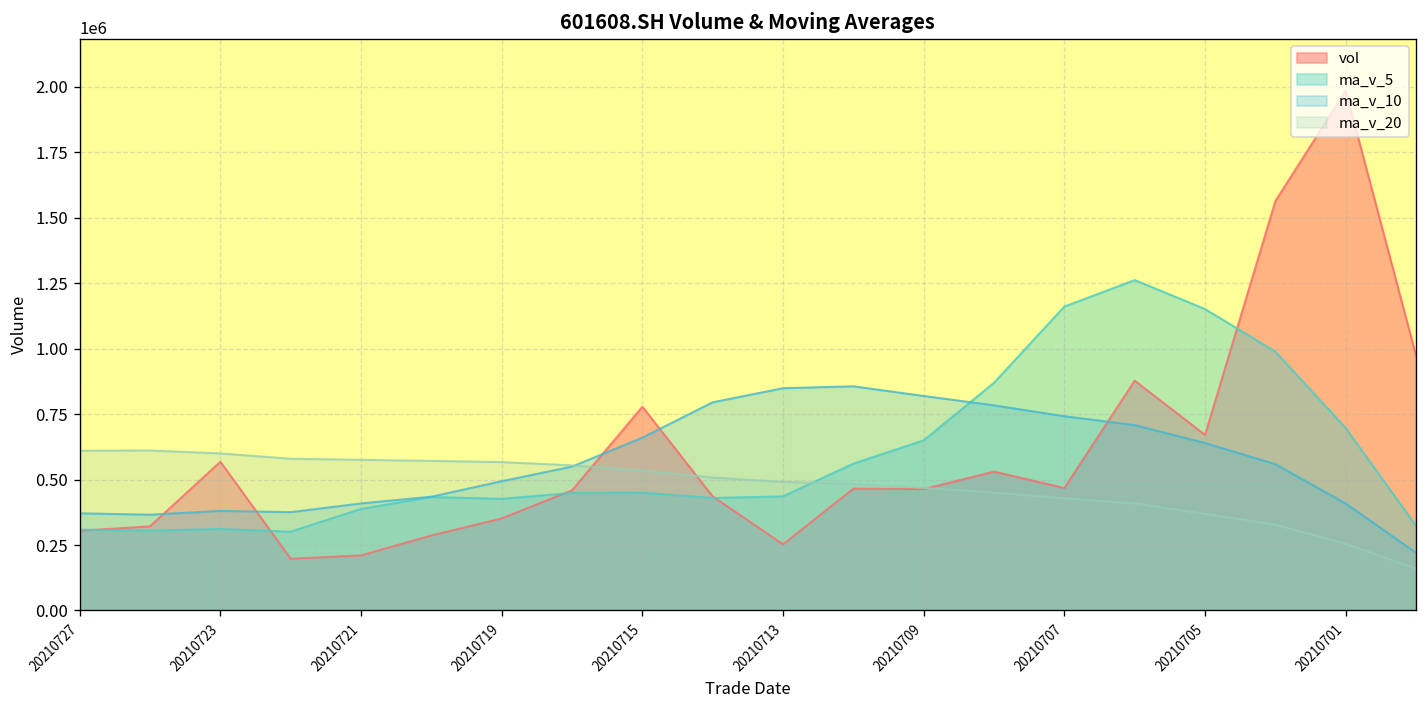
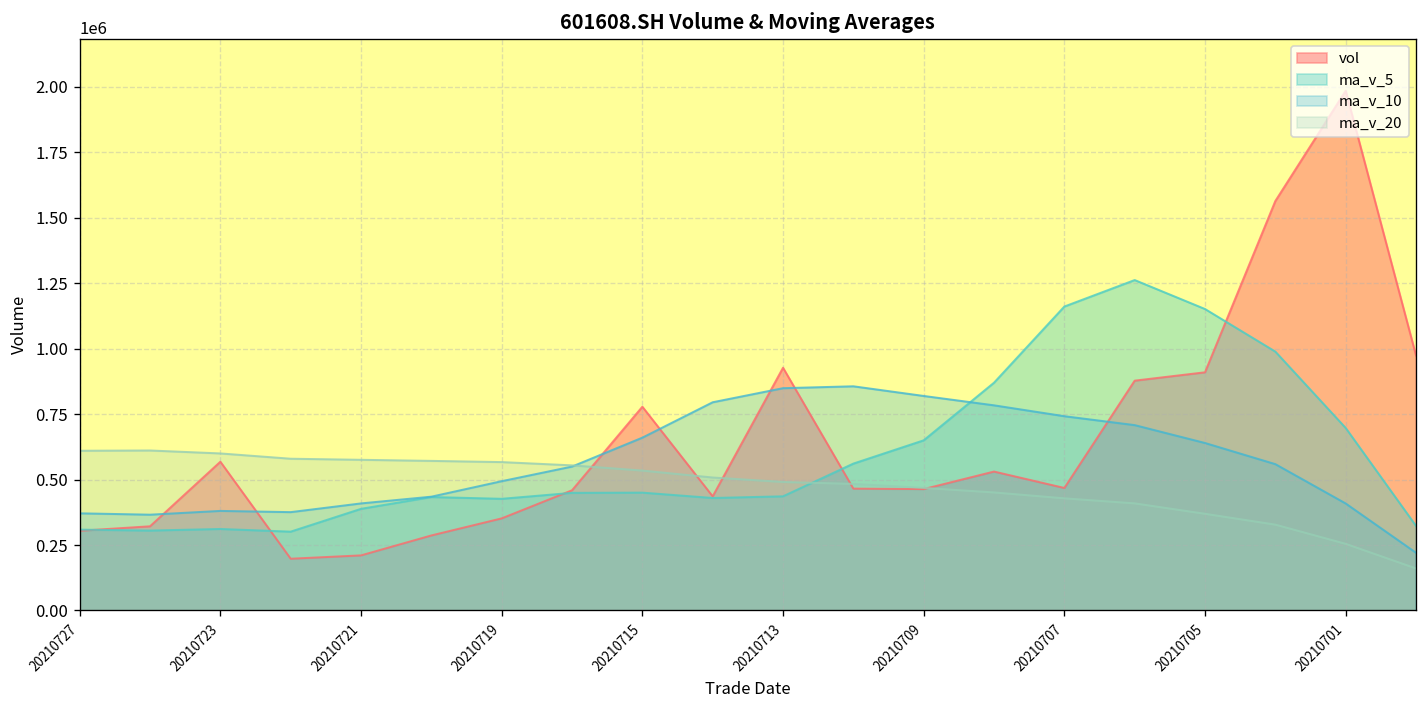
  {
    "vol": {
      "20210723": 570000,
      "20210721": 210000,
      "20210719": 350000,
      "20210715": 780000,
-     "20210713": 250000,
+     "20210713": 930000,
      "20210707": 470000,
-     "20210705": 670000
+     "20210705": 910000
    }
  }
